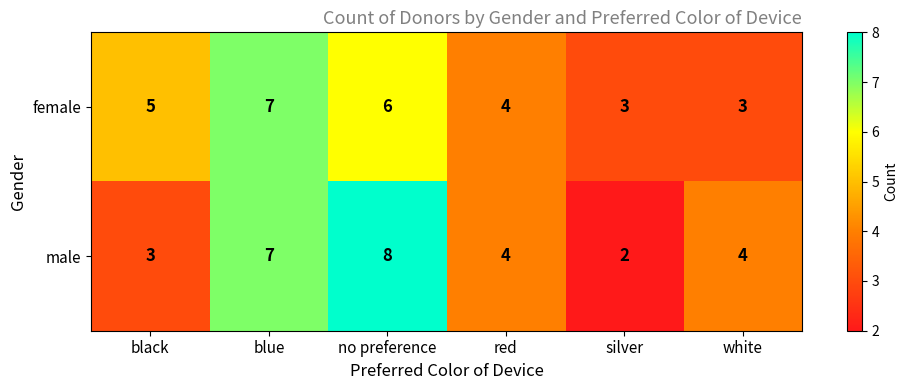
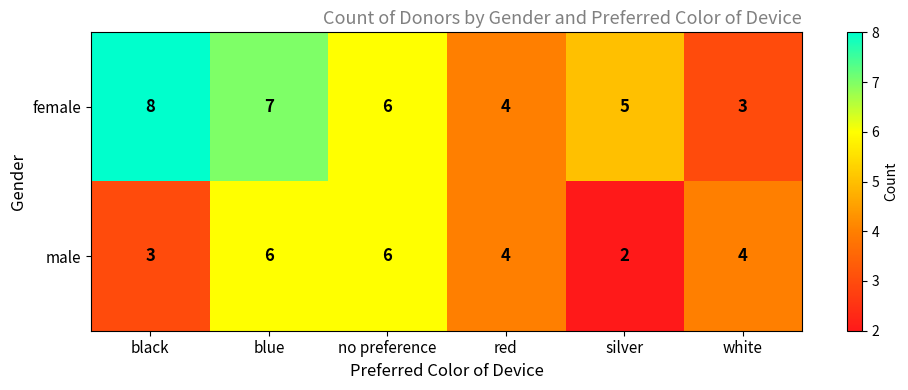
  {
    "female": {
-     "black": 5,
+     "black": 8,
      "blue": 7,
      "no preference": 6,
      "red": 4,
-     "silver": 3,
+     "silver": 5,
      "white": 3
    },
    "male": {
      "black": 3,
-     "blue": 7,
-     "no preference": 8,
+     "blue": 6,
+     "no preference": 6,
      "red": 4,
      "silver": 2,
      "white": 4
    }
  }
